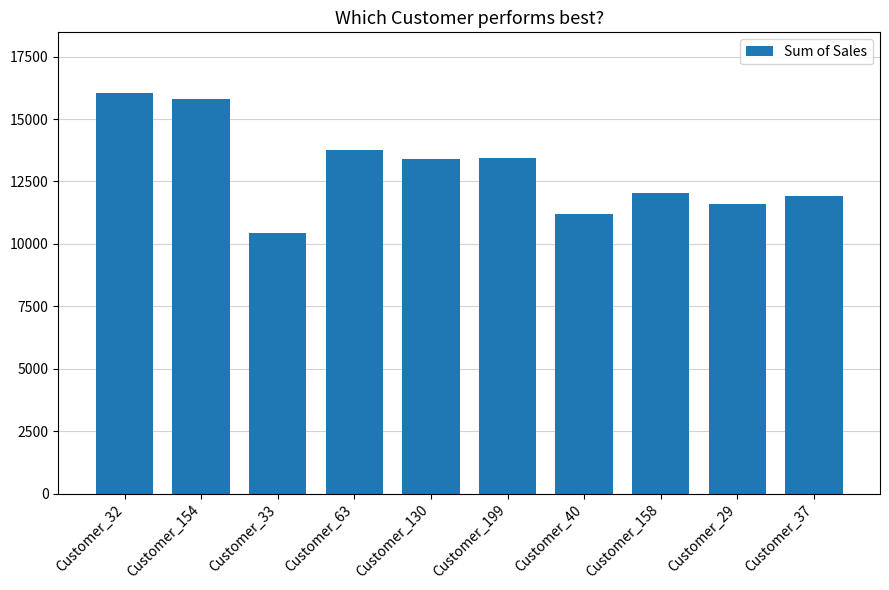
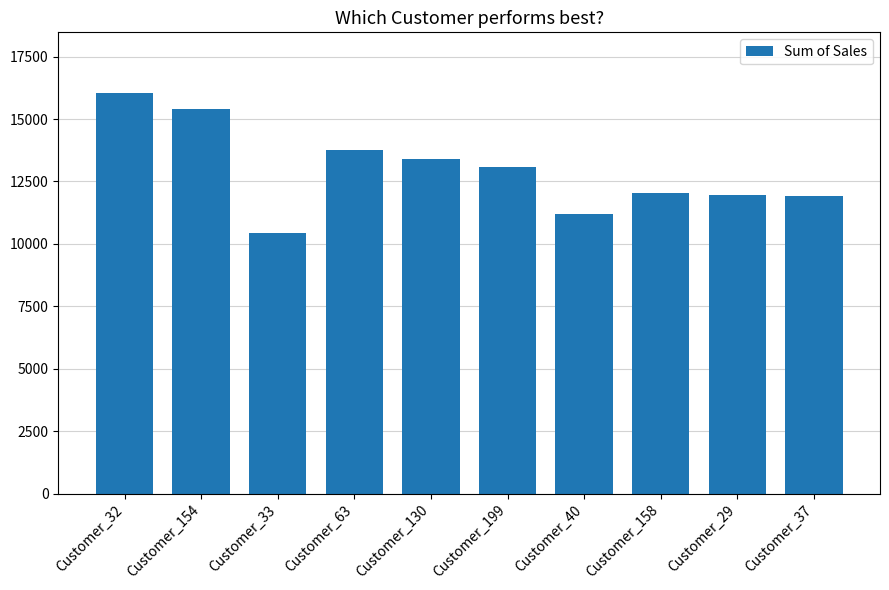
  {
    "Customer_32": 16100,
-   "Customer_154": 15800,
+   "Customer_154": 15400,
    "Customer_33": 10500,
    "Customer_63": 13800,
    "Customer_130": 13400,
-   "Customer_199": 13400,
+   "Customer_199": 13100,
    "Customer_40": 11200,
    "Customer_158": 12000,
-   "Customer_29": 11600,
+   "Customer_29": 12000,
    "Customer_37": 11900
  }
